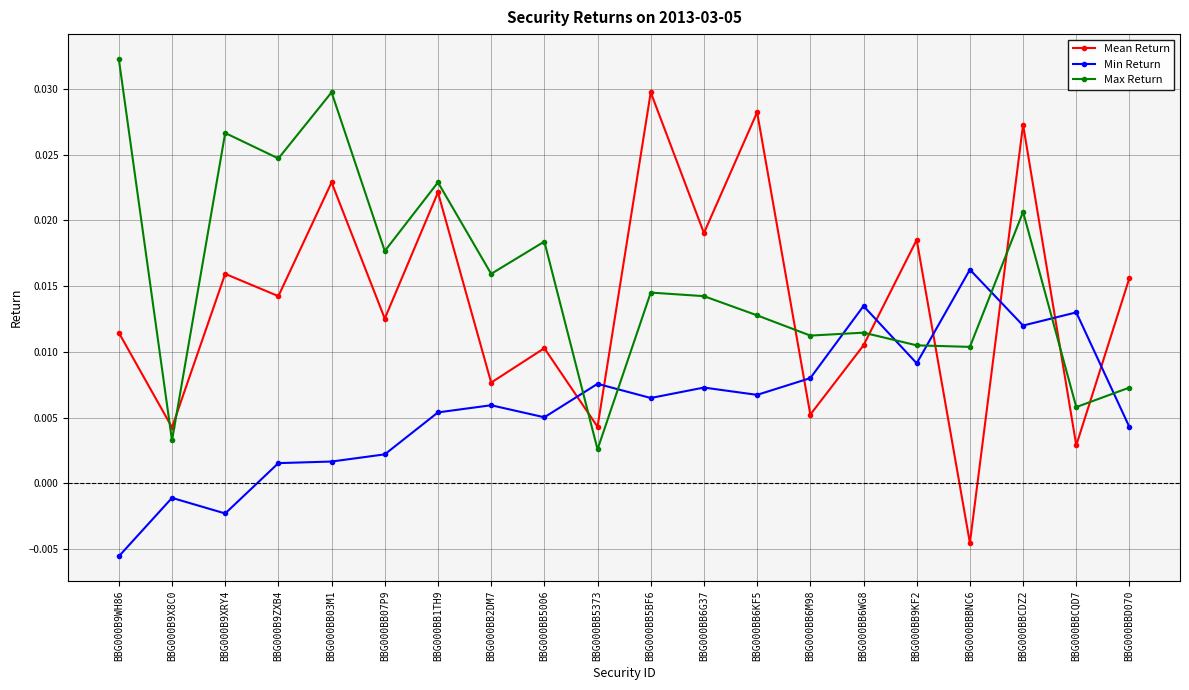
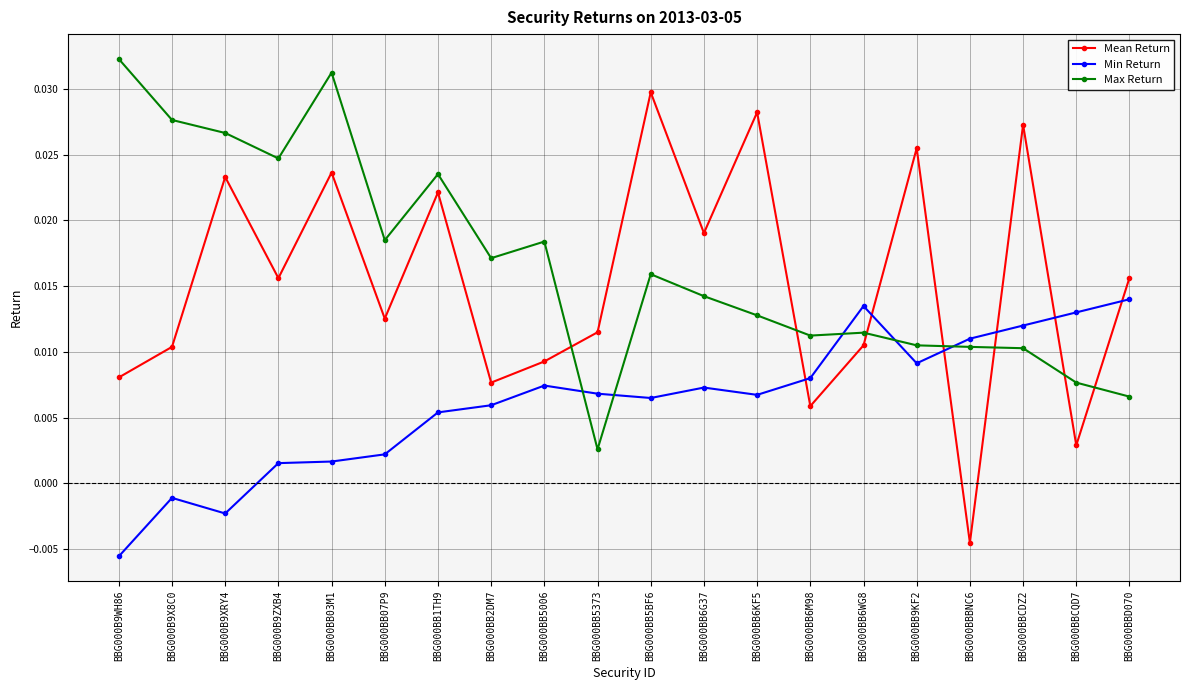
  {
    "Mean Return": {
-     "BBG000B9WH86": 0.0115,
-     "BBG000B9X8C0": 0.0042,
-     "BBG000B9XRY4": 0.0159,
-     "BBG000B9ZXB4": 0.0142,
-     "BBG000BB03M1": 0.0229,
+     "BBG000B9WH86": 0.0080,
+     "BBG000B9X8C0": 0.0104,
+     "BBG000B9XRY4": 0.0233,
+     "BBG000B9ZXB4": 0.0156,
+     "BBG000BB03M1": 0.0236,
      "BBG000BB07P9": 0.0125,
      "BBG000BB1TH9": 0.0221,
      "BBG000BB2DM7": 0.0077,
-     "BBG000BB5006": 0.0103,
-     "BBG000BB5373": 0.0043,
+     "BBG000BB5006": 0.0093,
+     "BBG000BB5373": 0.0115,
      "BBG000BB5BF6": 0.0297,
      "BBG000BB6G37": 0.0190,
      "BBG000BB6KF5": 0.0282,
-     "BBG000BB6M98": 0.0052,
+     "BBG000BB6M98": 0.0059,
      "BBG000BB6WG8": 0.0105,
-     "BBG000BB9KF2": 0.0185,
+     "BBG000BB9KF2": 0.0255,
      "BBG000BBBNC6": -0.0045,
      "BBG000BBCDZ2": 0.0273,
      "BBG000BBCQD7": 0.0029,
      "BBG000BBD070": 0.0156
    },
    "Min Return": {
      "BBG000B9WH86": -0.0056,
      "BBG000B9X8C0": -0.0011,
      "BBG000B9XRY4": -0.0023,
      "BBG000B9ZXB4": 0.0015,
      "BBG000BB03M1": 0.0016,
      "BBG000BB07P9": 0.0022,
      "BBG000BB1TH9": 0.0054,
      "BBG000BB2DM7": 0.0059,
-     "BBG000BB5006": 0.0050,
-     "BBG000BB5373": 0.0076,
+     "BBG000BB5006": 0.0074,
+     "BBG000BB5373": 0.0068,
      "BBG000BB5BF6": 0.0065,
      "BBG000BB6G37": 0.0073,
      "BBG000BB6KF5": 0.0067,
      "BBG000BB6M98": 0.0080,
      "BBG000BB6WG8": 0.0135,
      "BBG000BB9KF2": 0.0091,
-     "BBG000BBBNC6": 0.0163,
+     "BBG000BBBNC6": 0.0110,
      "BBG000BBCDZ2": 0.0120,
      "BBG000BBCQD7": 0.0130,
-     "BBG000BBD070": 0.0043
+     "BBG000BBD070": 0.0140
    },
    "Max Return": {
      "BBG000B9WH86": 0.0323,
-     "BBG000B9X8C0": 0.0033,
+     "BBG000B9X8C0": 0.0276,
      "BBG000B9XRY4": 0.0267,
      "BBG000B9ZXB4": 0.0247,
-     "BBG000BB03M1": 0.0297,
-     "BBG000BB07P9": 0.0177,
-     "BBG000BB1TH9": 0.0229,
-     "BBG000BB2DM7": 0.0159,
+     "BBG000BB03M1": 0.0312,
+     "BBG000BB07P9": 0.0185,
+     "BBG000BB1TH9": 0.0235,
+     "BBG000BB2DM7": 0.0171,
      "BBG000BB5006": 0.0184,
      "BBG000BB5373": 0.0026,
-     "BBG000BB5BF6": 0.0145,
+     "BBG000BB5BF6": 0.0159,
      "BBG000BB6G37": 0.0142,
      "BBG000BB6KF5": 0.0128,
      "BBG000BB6M98": 0.0112,
      "BBG000BB6WG8": 0.0115,
      "BBG000BB9KF2": 0.0105,
      "BBG000BBBNC6": 0.0104,
-     "BBG000BBCDZ2": 0.0206,
-     "BBG000BBCQD7": 0.0058,
-     "BBG000BBD070": 0.0073
+     "BBG000BBCDZ2": 0.0103,
+     "BBG000BBCQD7": 0.0077,
+     "BBG000BBD070": 0.0066
    }
  }
